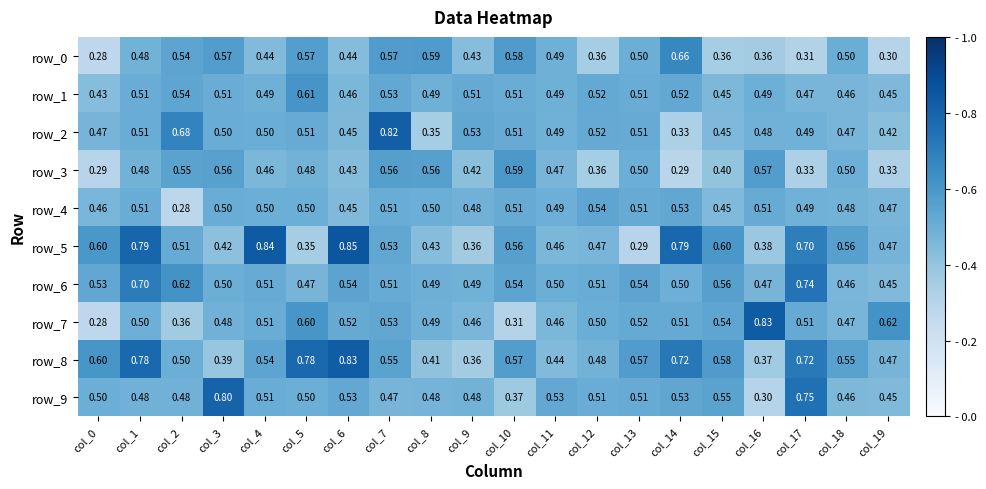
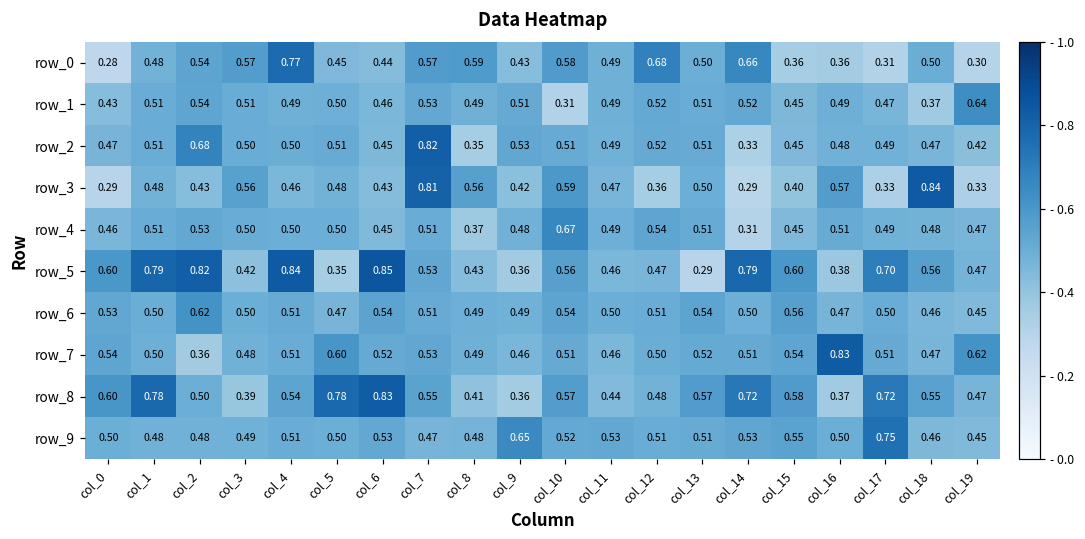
  {
    "row_0": {
      "col_0": 0.28,
      "col_1": 0.48,
      "col_2": 0.54,
      "col_3": 0.57,
-     "col_4": 0.44,
-     "col_5": 0.57,
+     "col_4": 0.77,
+     "col_5": 0.45,
      "col_6": 0.44,
      "col_7": 0.57,
      "col_8": 0.59,
      "col_9": 0.43,
      "col_10": 0.58,
      "col_11": 0.49,
-     "col_12": 0.36,
+     "col_12": 0.68,
      "col_13": 0.50,
      "col_14": 0.66,
      "col_15": 0.36,
      "col_16": 0.36,
      "col_17": 0.31,
      "col_18": 0.50,
      "col_19": 0.30
    },
    "row_1": {
      "col_0": 0.43,
      "col_1": 0.51,
      "col_2": 0.54,
      "col_3": 0.51,
      "col_4": 0.49,
-     "col_5": 0.61,
+     "col_5": 0.50,
      "col_6": 0.46,
      "col_7": 0.53,
      "col_8": 0.49,
      "col_9": 0.51,
-     "col_10": 0.51,
+     "col_10": 0.31,
      "col_11": 0.49,
      "col_12": 0.52,
      "col_13": 0.51,
      "col_14": 0.52,
      "col_15": 0.45,
      "col_16": 0.49,
      "col_17": 0.47,
-     "col_18": 0.46,
-     "col_19": 0.45
+     "col_18": 0.37,
+     "col_19": 0.64
    },
    "row_2": {
      "col_0": 0.47,
      "col_1": 0.51,
      "col_2": 0.68,
      "col_3": 0.50,
      "col_4": 0.50,
      "col_5": 0.51,
      "col_6": 0.45,
      "col_7": 0.82,
      "col_8": 0.35,
      "col_9": 0.53,
      "col_10": 0.51,
      "col_11": 0.49,
      "col_12": 0.52,
      "col_13": 0.51,
      "col_14": 0.33,
      "col_15": 0.45,
      "col_16": 0.48,
      "col_17": 0.49,
      "col_18": 0.47,
      "col_19": 0.42
    },
    "row_3": {
      "col_0": 0.29,
      "col_1": 0.48,
-     "col_2": 0.55,
+     "col_2": 0.43,
      "col_3": 0.56,
      "col_4": 0.46,
      "col_5": 0.48,
      "col_6": 0.43,
-     "col_7": 0.56,
+     "col_7": 0.81,
      "col_8": 0.56,
      "col_9": 0.42,
      "col_10": 0.59,
      "col_11": 0.47,
      "col_12": 0.36,
      "col_13": 0.50,
      "col_14": 0.29,
      "col_15": 0.40,
      "col_16": 0.57,
      "col_17": 0.33,
-     "col_18": 0.50,
+     "col_18": 0.84,
      "col_19": 0.33
    },
    "row_4": {
      "col_0": 0.46,
      "col_1": 0.51,
-     "col_2": 0.28,
+     "col_2": 0.53,
      "col_3": 0.50,
      "col_4": 0.50,
      "col_5": 0.50,
      "col_6": 0.45,
      "col_7": 0.51,
-     "col_8": 0.50,
+     "col_8": 0.37,
      "col_9": 0.48,
-     "col_10": 0.51,
+     "col_10": 0.67,
      "col_11": 0.49,
      "col_12": 0.54,
      "col_13": 0.51,
-     "col_14": 0.53,
+     "col_14": 0.31,
      "col_15": 0.45,
      "col_16": 0.51,
      "col_17": 0.49,
      "col_18": 0.48,
      "col_19": 0.47
    },
    "row_5": {
      "col_0": 0.60,
      "col_1": 0.79,
-     "col_2": 0.51,
+     "col_2": 0.82,
      "col_3": 0.42,
      "col_4": 0.84,
      "col_5": 0.35,
      "col_6": 0.85,
      "col_7": 0.53,
      "col_8": 0.43,
      "col_9": 0.36,
      "col_10": 0.56,
      "col_11": 0.46,
      "col_12": 0.47,
      "col_13": 0.29,
      "col_14": 0.79,
      "col_15": 0.60,
      "col_16": 0.38,
      "col_17": 0.70,
      "col_18": 0.56,
      "col_19": 0.47
    },
    "row_6": {
      "col_0": 0.53,
-     "col_1": 0.70,
+     "col_1": 0.50,
      "col_2": 0.62,
      "col_3": 0.50,
      "col_4": 0.51,
      "col_5": 0.47,
      "col_6": 0.54,
      "col_7": 0.51,
      "col_8": 0.49,
      "col_9": 0.49,
      "col_10": 0.54,
      "col_11": 0.50,
      "col_12": 0.51,
      "col_13": 0.54,
      "col_14": 0.50,
      "col_15": 0.56,
      "col_16": 0.47,
-     "col_17": 0.74,
+     "col_17": 0.50,
      "col_18": 0.46,
      "col_19": 0.45
    },
    "row_7": {
-     "col_0": 0.28,
+     "col_0": 0.54,
      "col_1": 0.50,
      "col_2": 0.36,
      "col_3": 0.48,
      "col_4": 0.51,
      "col_5": 0.60,
      "col_6": 0.52,
      "col_7": 0.53,
      "col_8": 0.49,
      "col_9": 0.46,
-     "col_10": 0.31,
+     "col_10": 0.51,
      "col_11": 0.46,
      "col_12": 0.50,
      "col_13": 0.52,
      "col_14": 0.51,
      "col_15": 0.54,
      "col_16": 0.83,
      "col_17": 0.51,
      "col_18": 0.47,
      "col_19": 0.62
    },
    "row_8": {
      "col_0": 0.60,
      "col_1": 0.78,
      "col_2": 0.50,
      "col_3": 0.39,
      "col_4": 0.54,
      "col_5": 0.78,
      "col_6": 0.83,
      "col_7": 0.55,
      "col_8": 0.41,
      "col_9": 0.36,
      "col_10": 0.57,
      "col_11": 0.44,
      "col_12": 0.48,
      "col_13": 0.57,
      "col_14": 0.72,
      "col_15": 0.58,
      "col_16": 0.37,
      "col_17": 0.72,
      "col_18": 0.55,
      "col_19": 0.47
    },
    "row_9": {
      "col_0": 0.50,
      "col_1": 0.48,
      "col_2": 0.48,
-     "col_3": 0.80,
+     "col_3": 0.49,
      "col_4": 0.51,
      "col_5": 0.50,
      "col_6": 0.53,
      "col_7": 0.47,
      "col_8": 0.48,
-     "col_9": 0.48,
-     "col_10": 0.37,
+     "col_9": 0.65,
+     "col_10": 0.52,
      "col_11": 0.53,
      "col_12": 0.51,
      "col_13": 0.51,
      "col_14": 0.53,
      "col_15": 0.55,
-     "col_16": 0.30,
+     "col_16": 0.50,
      "col_17": 0.75,
      "col_18": 0.46,
      "col_19": 0.45
    }
  }
